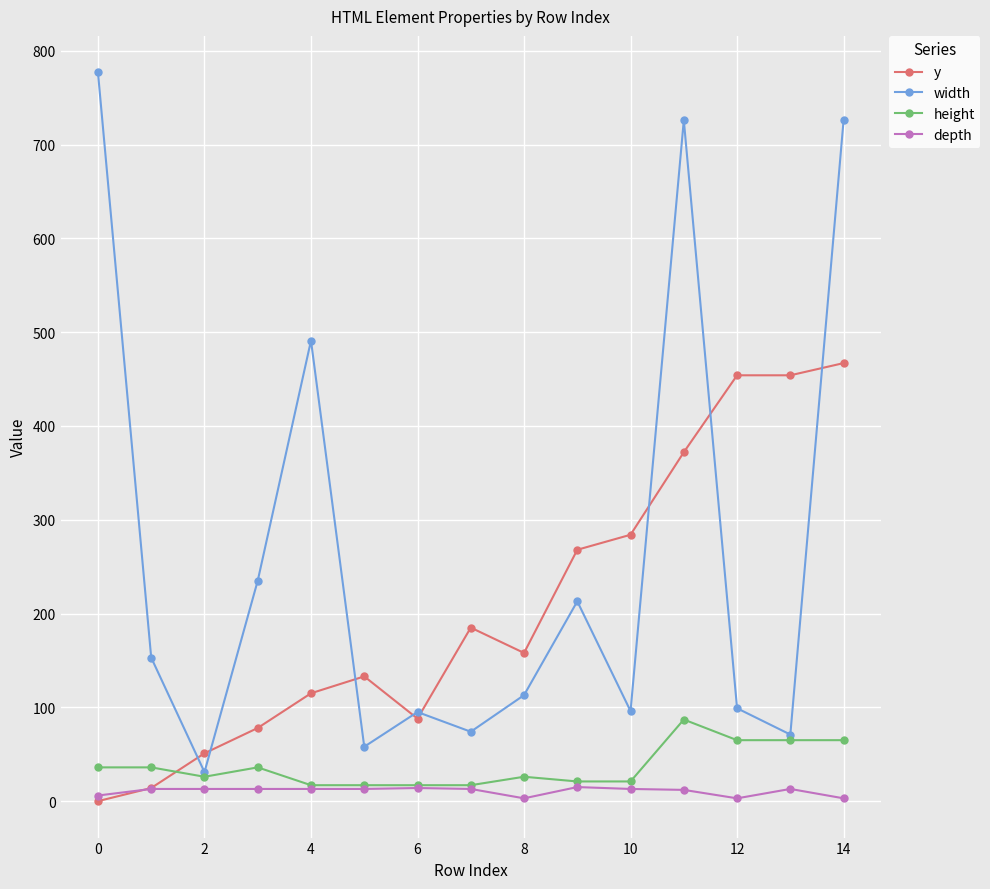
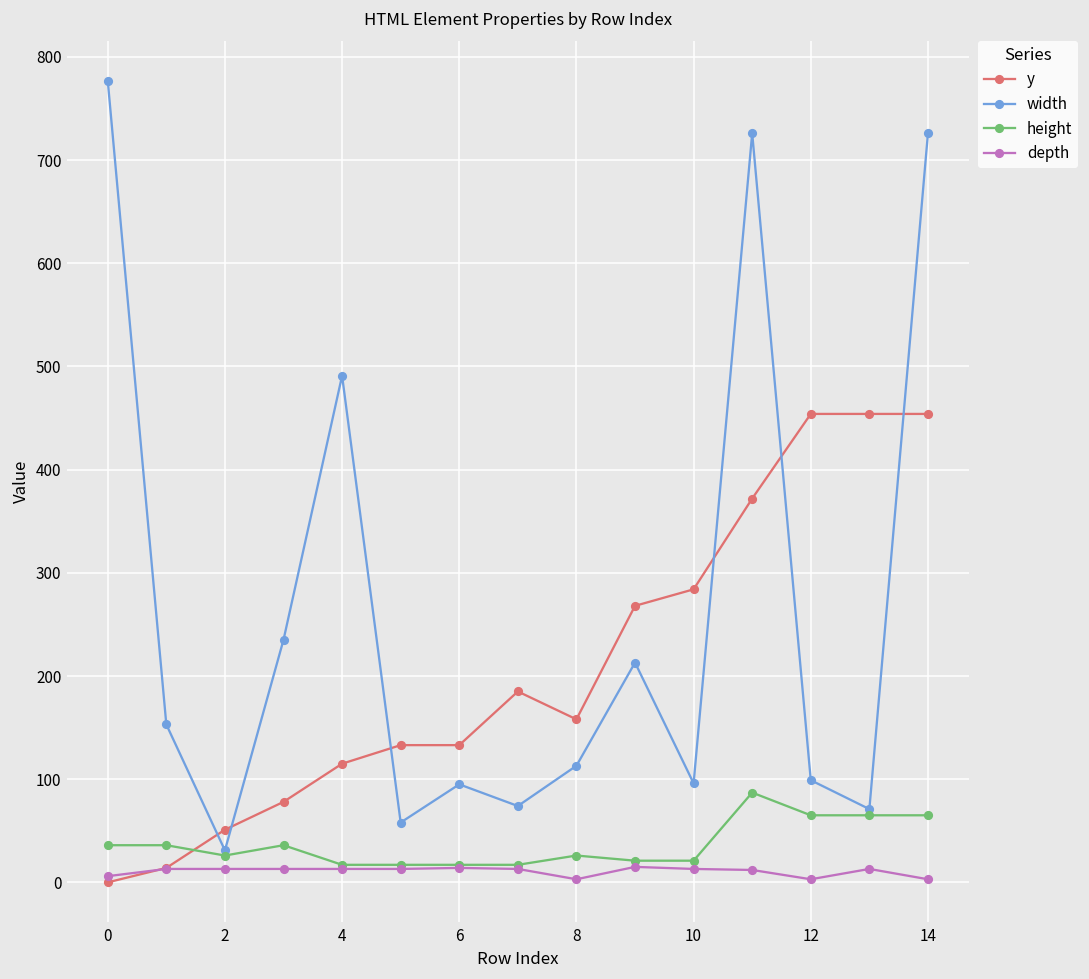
  {
    "y": {
      "0": 0,
      "2": 50,
      "4": 120,
-     "6": 90,
+     "6": 130,
      "8": 160,
      "10": 280,
      "12": 450,
-     "14": 470
+     "14": 450
    },
    "width": {
      "0": 780,
      "2": 30,
      "4": 490,
      "6": 100,
      "8": 110,
      "10": 100,
      "12": 100,
      "14": 730
    },
    "height": {
      "0": 40,
      "2": 30,
      "4": 20,
      "6": 20,
      "8": 30,
      "10": 20,
      "12": 70,
      "14": 70
    },
    "depth": {
      "0": 10,
      "2": 10,
      "4": 10,
      "6": 10,
      "8": 0,
      "10": 10,
      "12": 0,
      "14": 0
    }
  }
